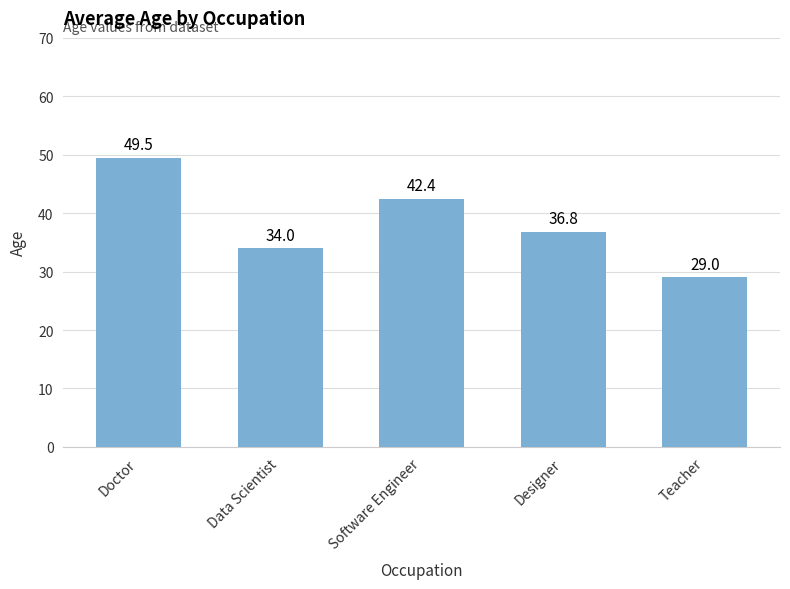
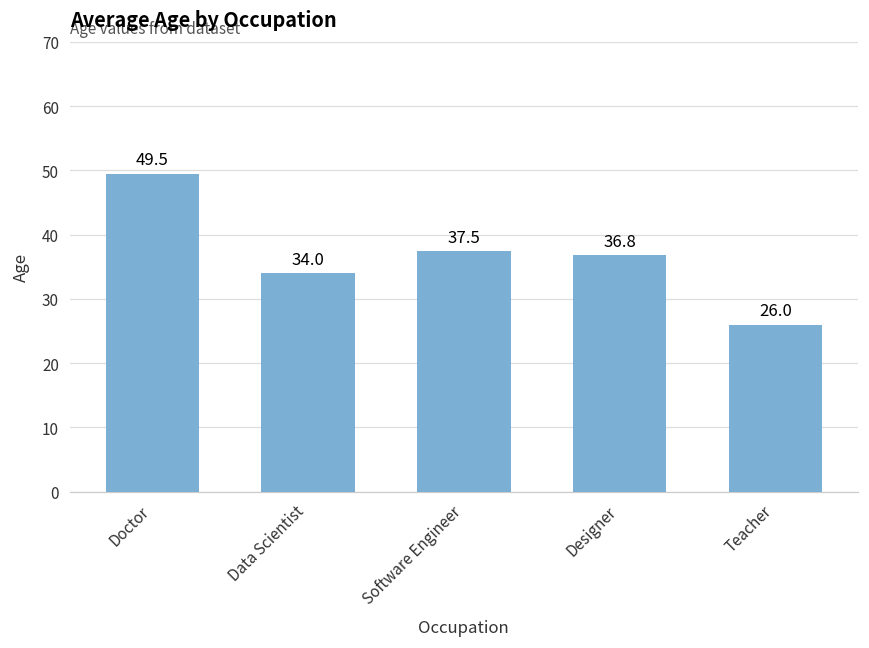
  {
    "Doctor": 49.5,
    "Data Scientist": 34.0,
-   "Software Engineer": 42.4,
+   "Software Engineer": 37.5,
    "Designer": 36.8,
-   "Teacher": 29.0
+   "Teacher": 26.0
  }
